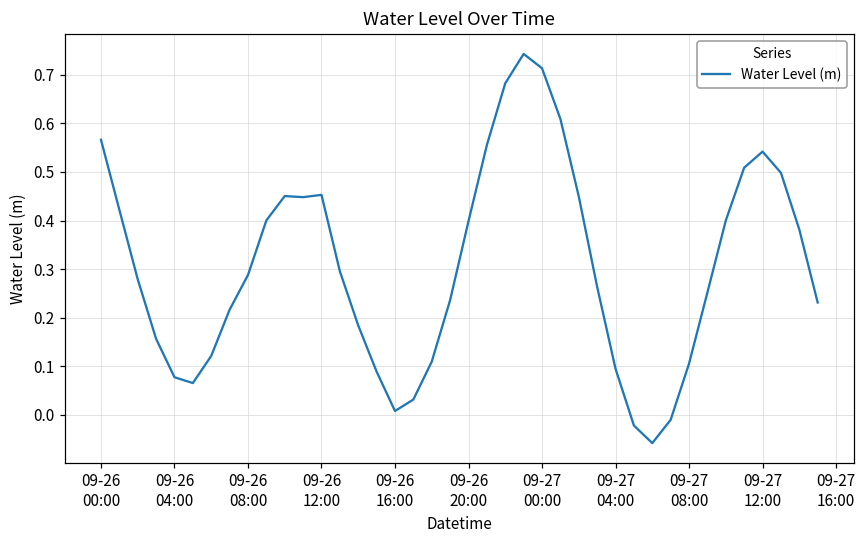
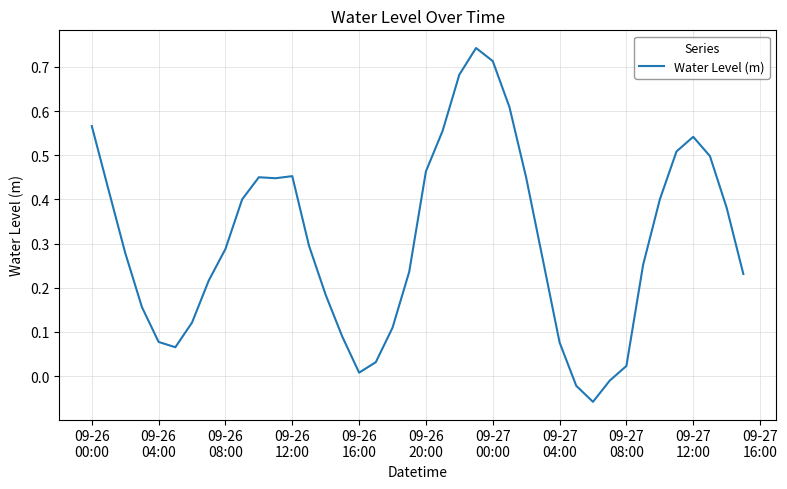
  {
    "09-26 00:00": 0.57,
    "09-26 04:00": 0.08,
    "09-26 08:00": 0.29,
    "09-26 12:00": 0.45,
    "09-26 16:00": 0.01,
-   "09-26 20:00": 0.40,
+   "09-26 20:00": 0.46,
    "09-27 00:00": 0.71,
-   "09-27 04:00": 0.09,
-   "09-27 08:00": 0.11,
+   "09-27 04:00": 0.08,
+   "09-27 08:00": 0.02,
    "09-27 12:00": 0.54
  }
